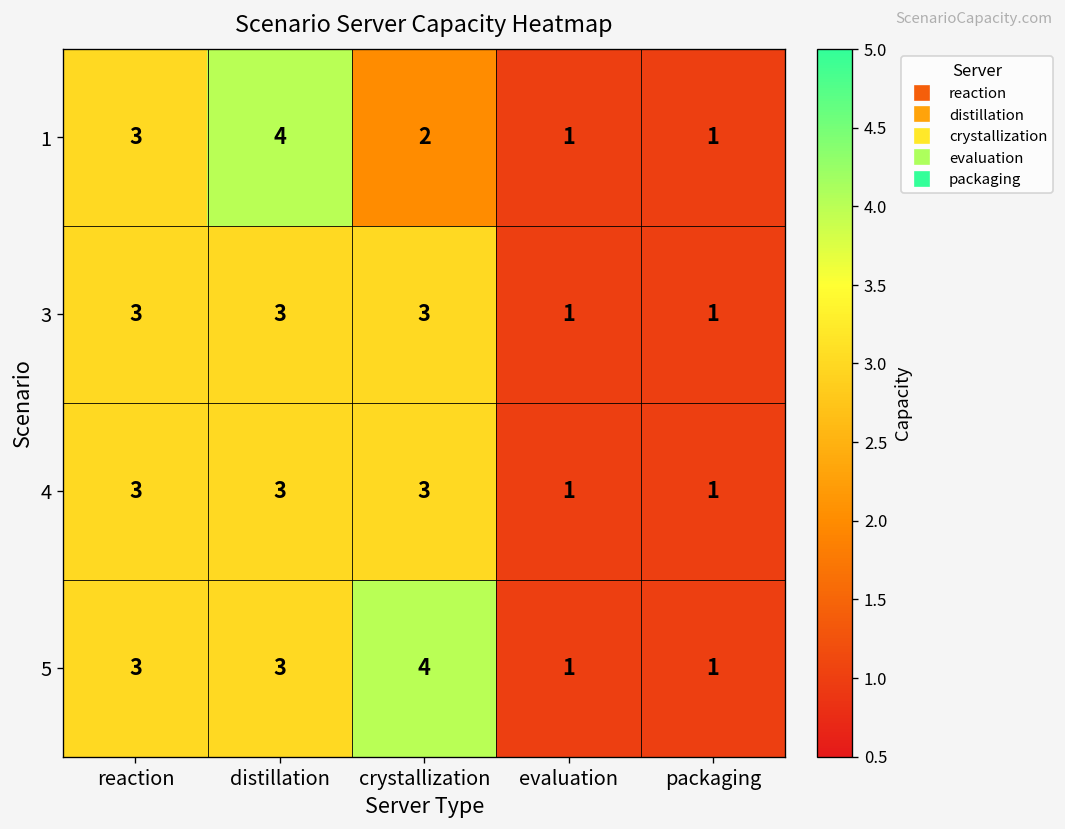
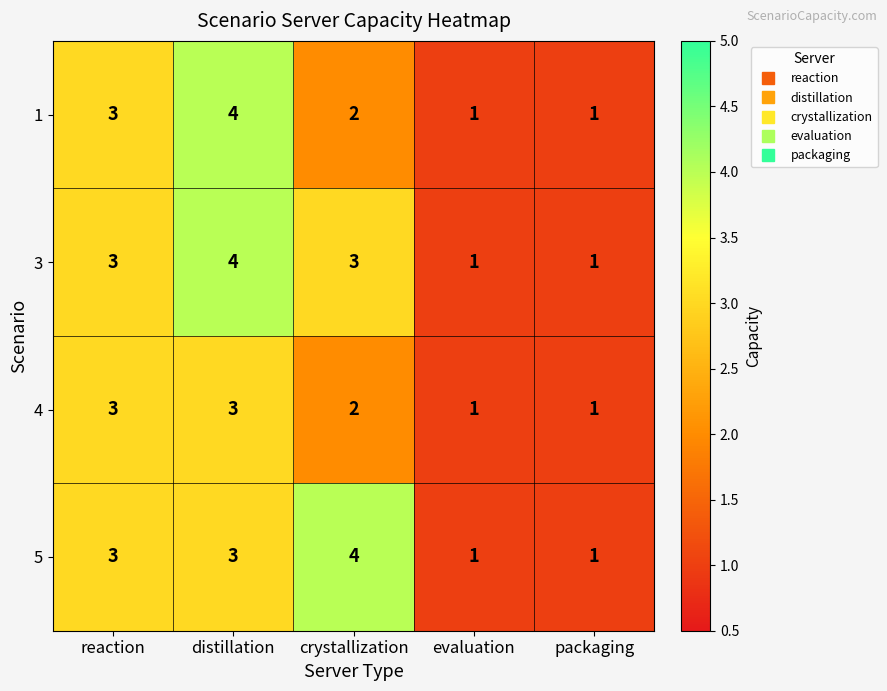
  {
    "1": {
      "reaction": 3,
      "distillation": 4,
      "crystallization": 2,
      "evaluation": 1,
      "packaging": 1
    },
    "3": {
      "reaction": 3,
-     "distillation": 3,
+     "distillation": 4,
      "crystallization": 3,
      "evaluation": 1,
      "packaging": 1
    },
    "4": {
      "reaction": 3,
      "distillation": 3,
-     "crystallization": 3,
+     "crystallization": 2,
      "evaluation": 1,
      "packaging": 1
    },
    "5": {
      "reaction": 3,
      "distillation": 3,
      "crystallization": 4,
      "evaluation": 1,
      "packaging": 1
    }
  }
